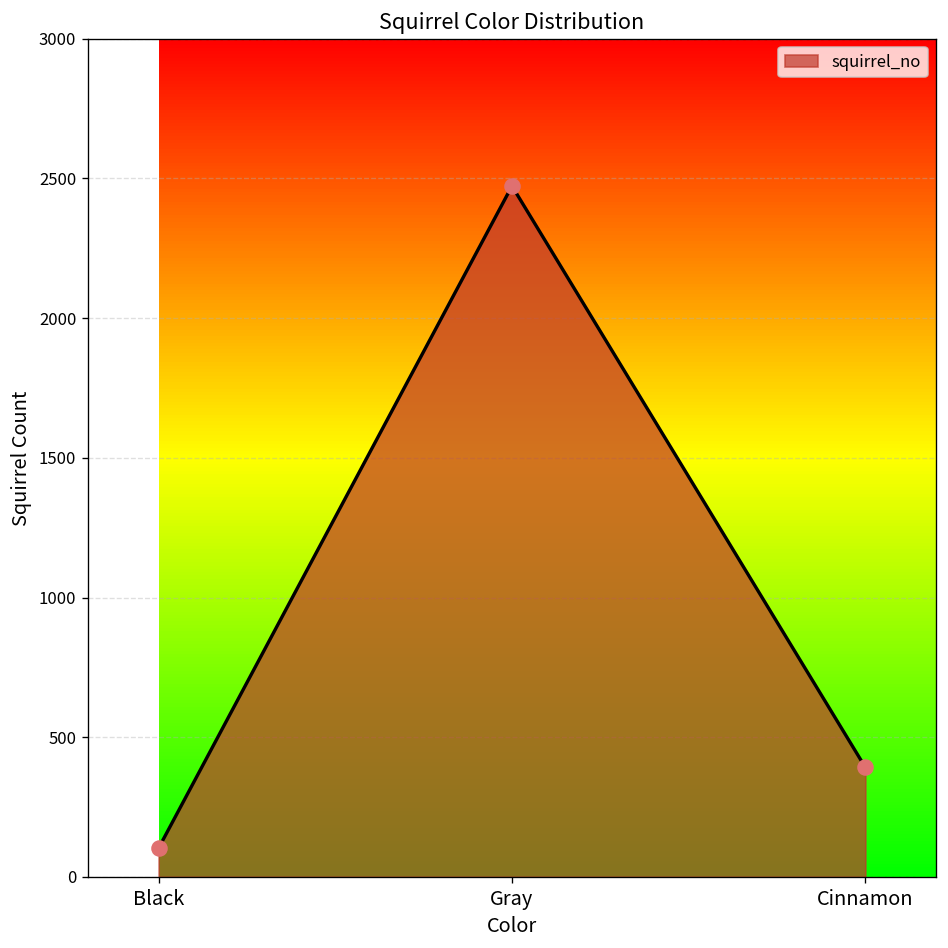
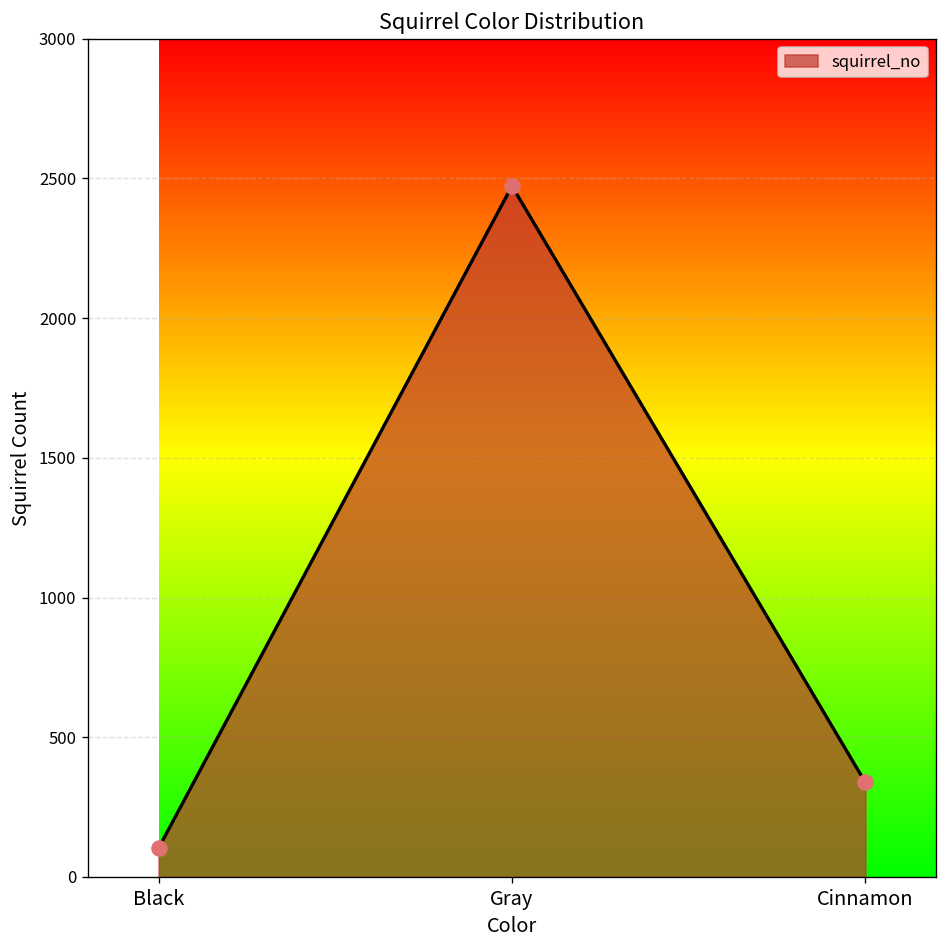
  {
    "Black": 100,
    "Gray": 2470,
-   "Cinnamon": 390
+   "Cinnamon": 340
  }
